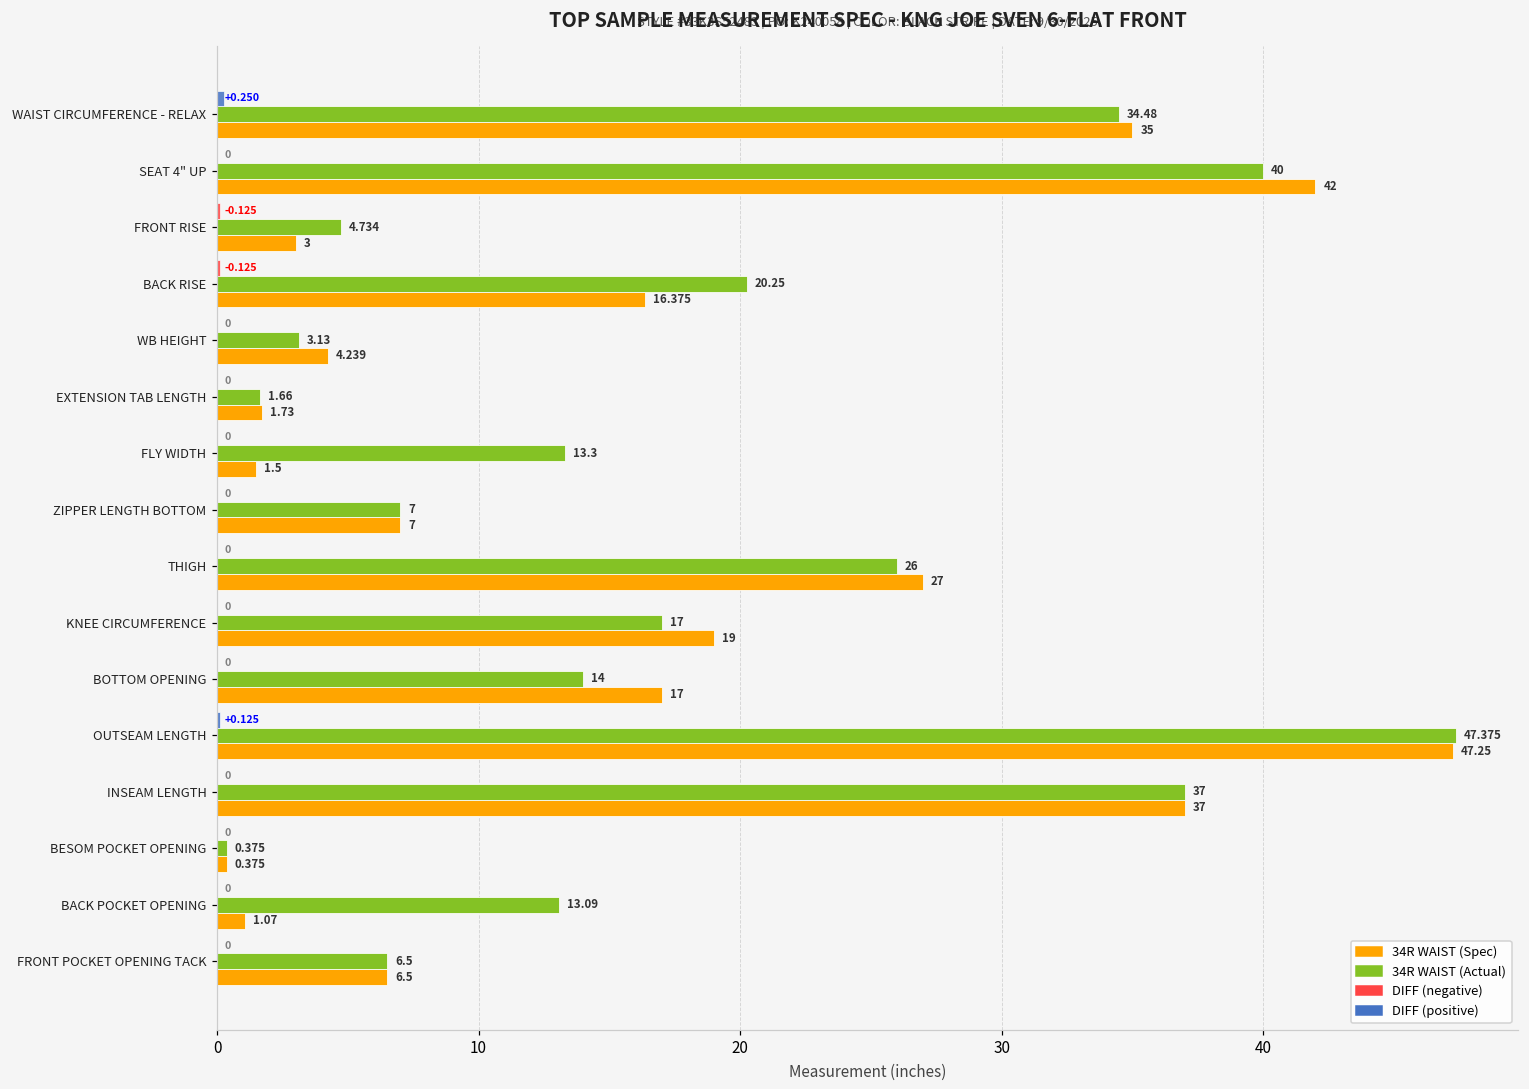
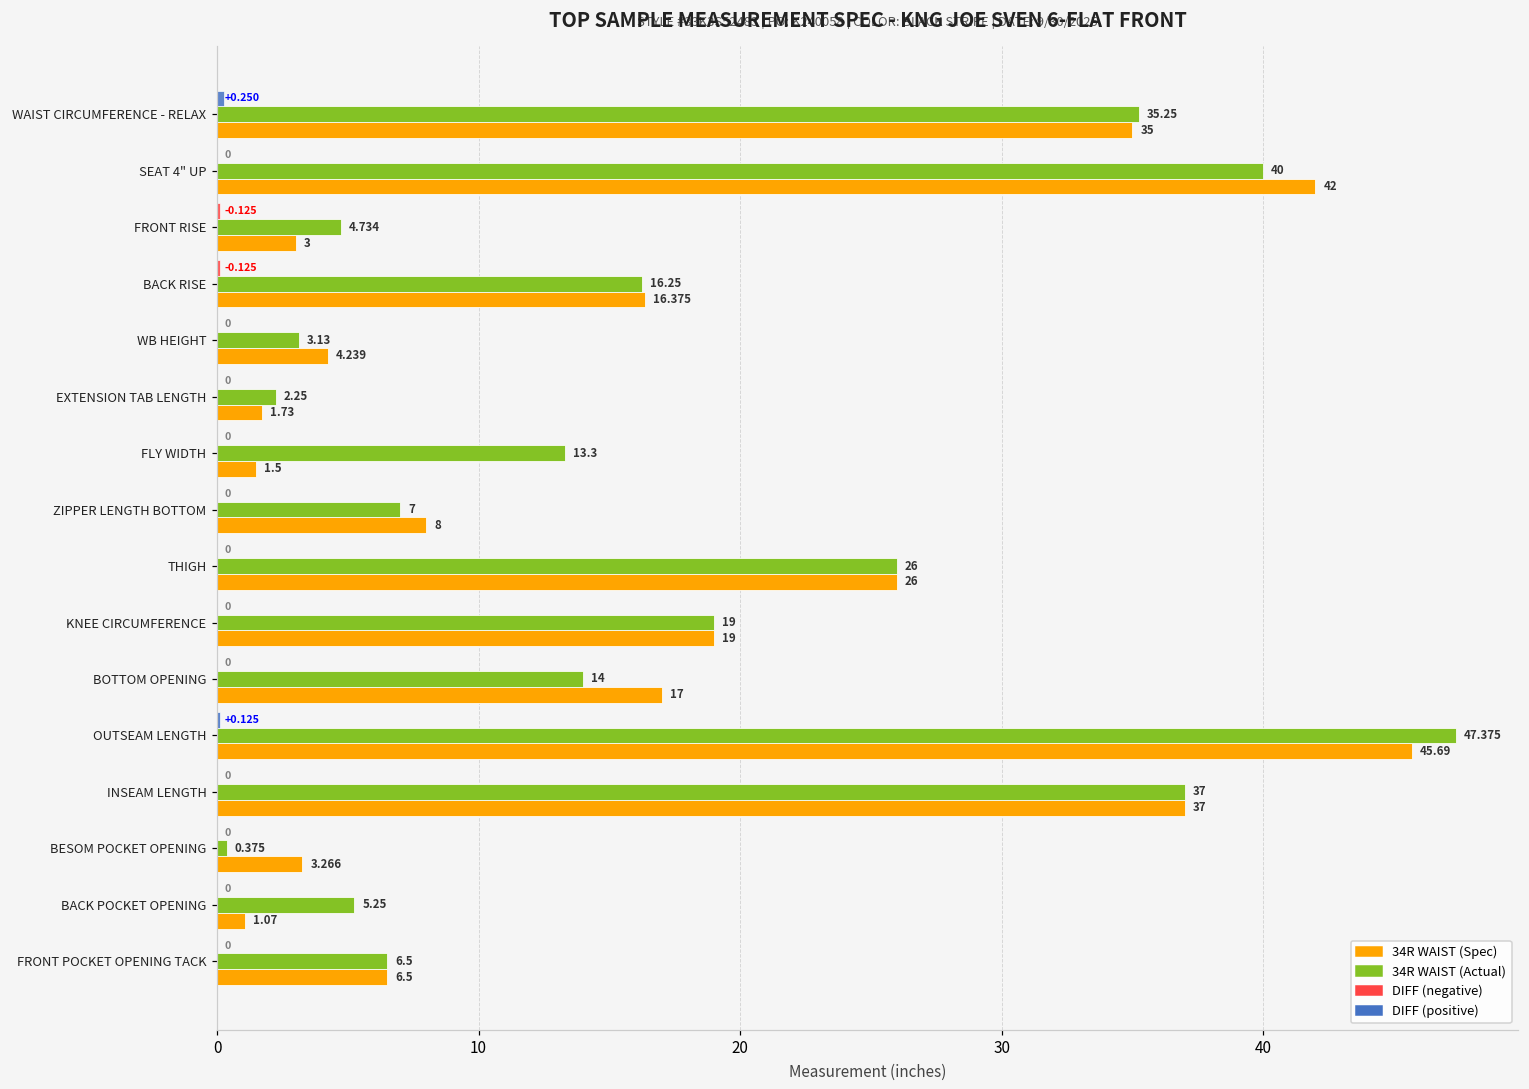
  {
    "34R WAIST (Spec)": {
      "WAIST CIRCUMFERENCE - RELAX": 35,
      "SEAT 4\" UP": 42,
      "FRONT RISE": 3,
      "BACK RISE": 16.375,
      "WB HEIGHT": 4.239,
      "EXTENSION TAB LENGTH": 1.73,
      "FLY WIDTH": 1.5,
-     "ZIPPER LENGTH BOTTOM": 7,
-     "THIGH": 27,
+     "ZIPPER LENGTH BOTTOM": 8,
+     "THIGH": 26,
      "KNEE CIRCUMFERENCE": 19,
      "BOTTOM OPENING": 17,
-     "OUTSEAM LENGTH": 47.25,
+     "OUTSEAM LENGTH": 45.69,
      "INSEAM LENGTH": 37,
-     "BESOM POCKET OPENING": 0.375,
+     "BESOM POCKET OPENING": 3.266,
      "BACK POCKET OPENING": 1.07,
      "FRONT POCKET OPENING TACK": 6.5
    },
    "34R WAIST (Actual)": {
-     "WAIST CIRCUMFERENCE - RELAX": 34.48,
+     "WAIST CIRCUMFERENCE - RELAX": 35.25,
      "SEAT 4\" UP": 40,
      "FRONT RISE": 4.734,
-     "BACK RISE": 20.25,
+     "BACK RISE": 16.25,
      "WB HEIGHT": 3.13,
-     "EXTENSION TAB LENGTH": 1.66,
+     "EXTENSION TAB LENGTH": 2.25,
      "FLY WIDTH": 13.3,
      "ZIPPER LENGTH BOTTOM": 7,
      "THIGH": 26,
-     "KNEE CIRCUMFERENCE": 17,
+     "KNEE CIRCUMFERENCE": 19,
      "BOTTOM OPENING": 14,
      "OUTSEAM LENGTH": 47.375,
      "INSEAM LENGTH": 37,
      "BESOM POCKET OPENING": 0.375,
-     "BACK POCKET OPENING": 13.09,
+     "BACK POCKET OPENING": 5.25,
      "FRONT POCKET OPENING TACK": 6.5
    }
  }
